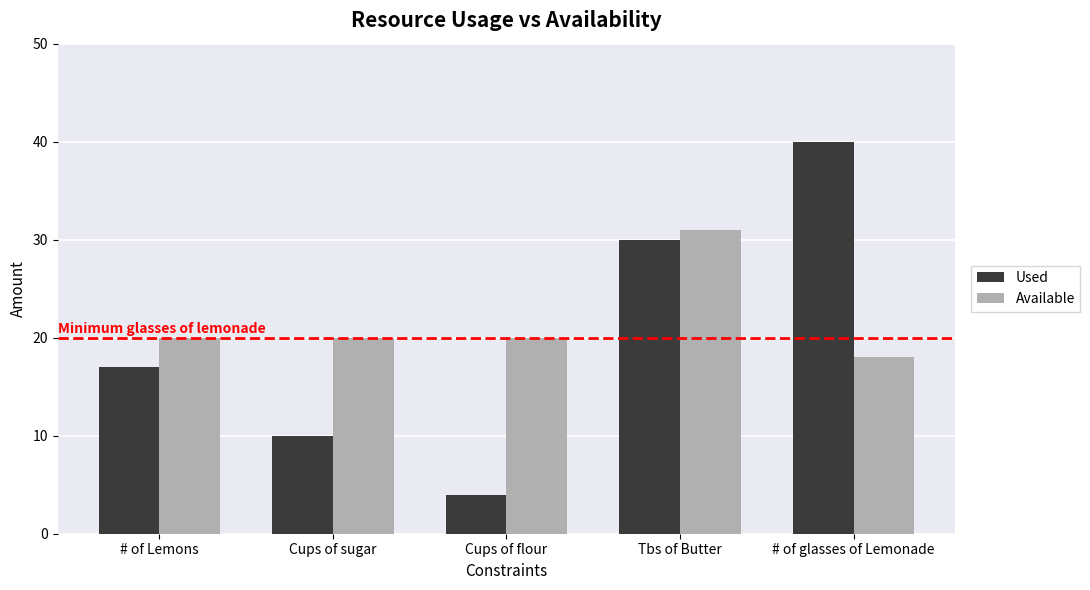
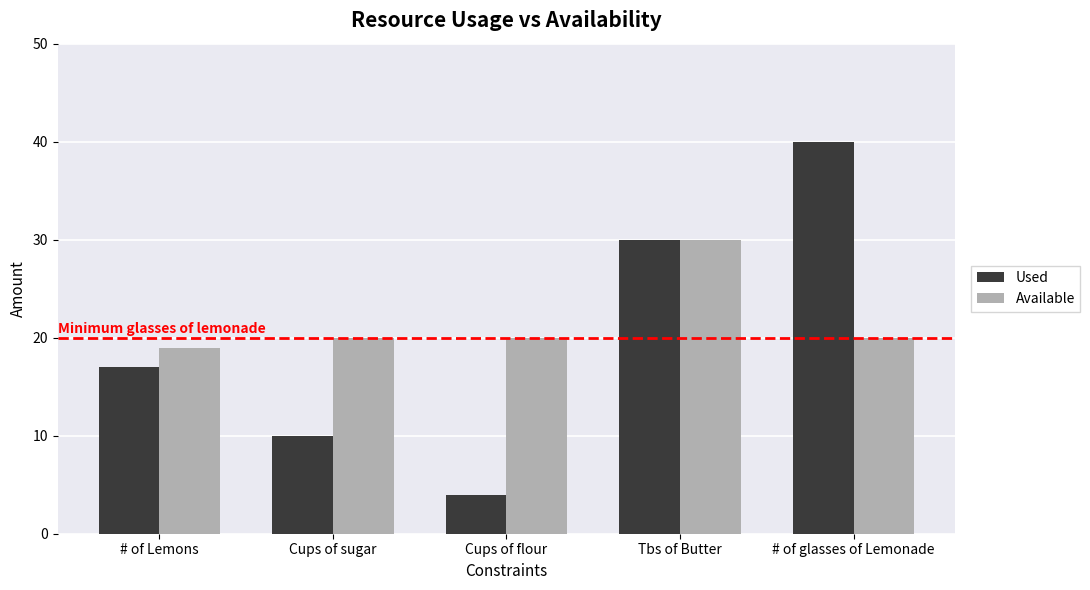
  {
    "Used": {
      "# of Lemons": 17,
      "Cups of sugar": 10,
      "Cups of flour": 4,
      "Tbs of Butter": 30,
      "# of glasses of Lemonade": 40
    },
    "Available": {
-     "# of Lemons": 20,
+     "# of Lemons": 19,
      "Cups of sugar": 20,
      "Cups of flour": 20,
-     "Tbs of Butter": 31,
-     "# of glasses of Lemonade": 18
+     "Tbs of Butter": 30,
+     "# of glasses of Lemonade": 20
    }
  }
